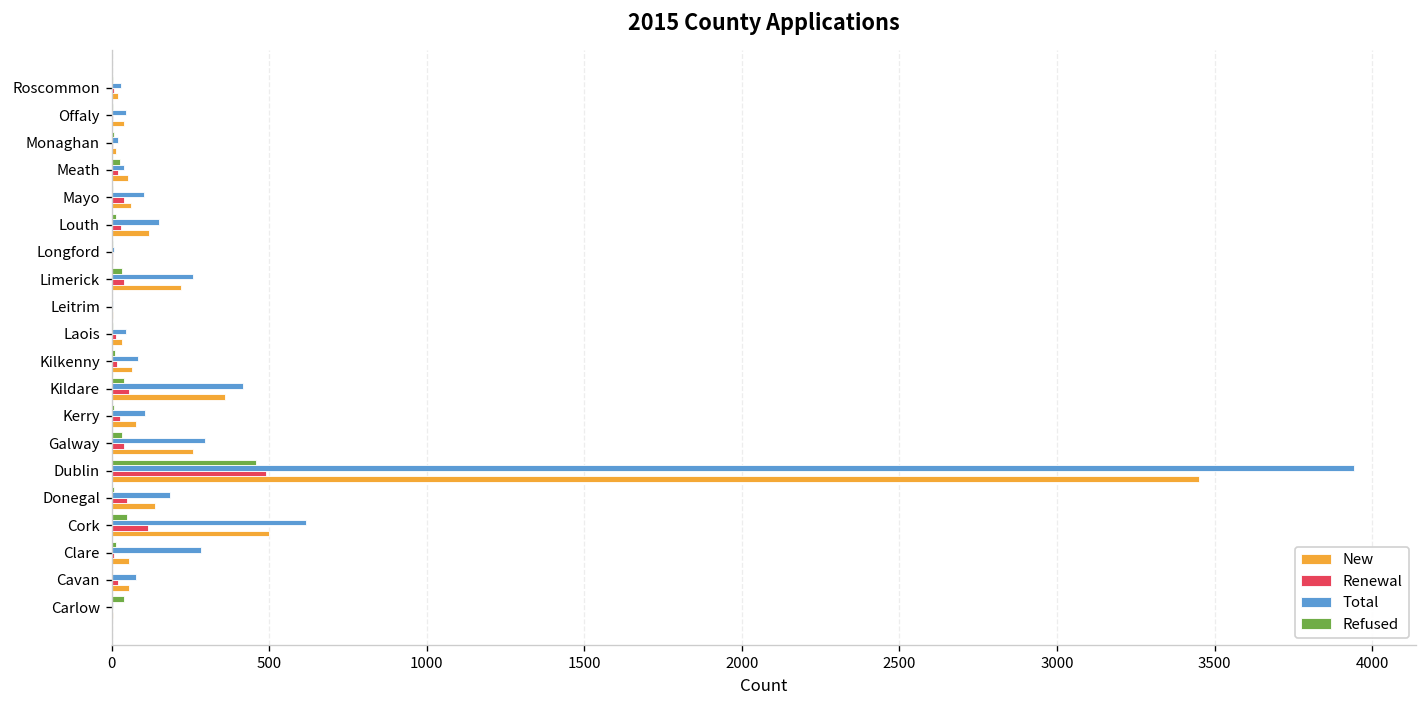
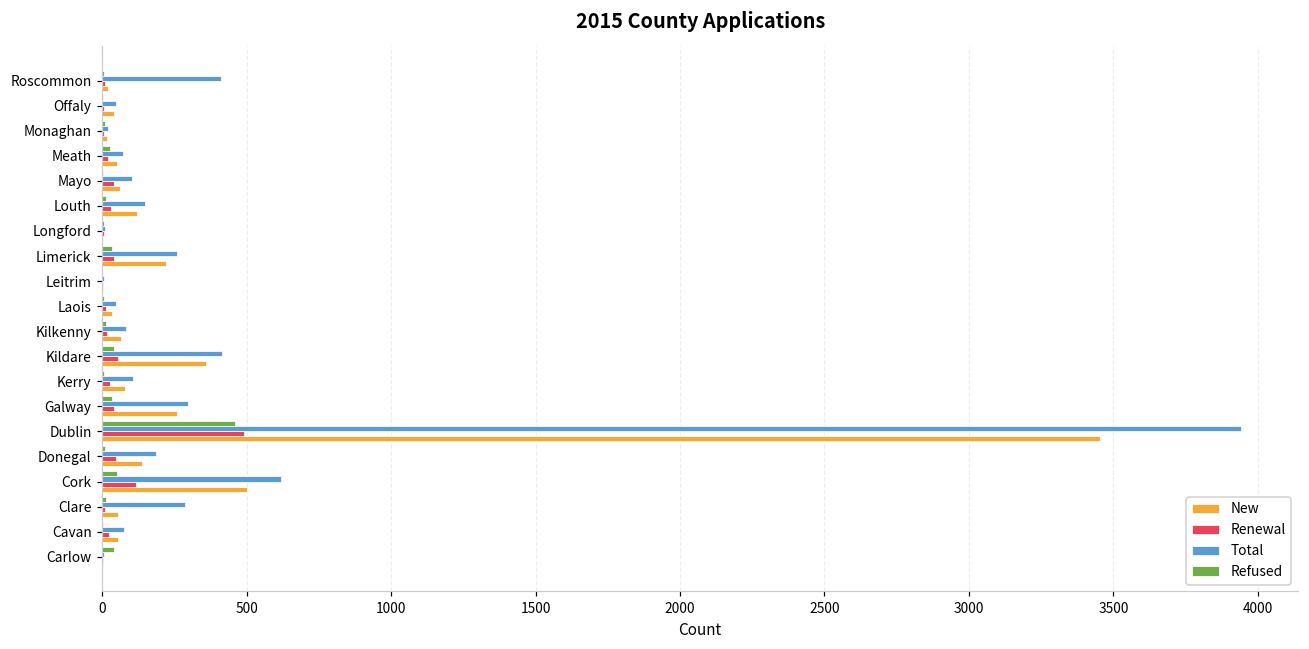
  {
    "New": {
      "Roscommon": 20,
      "Offaly": 40,
      "Monaghan": 20,
      "Meath": 50,
      "Mayo": 60,
      "Louth": 120,
      "Limerick": 220,
      "Laois": 30,
      "Kilkenny": 70,
      "Kildare": 360,
      "Kerry": 80,
      "Galway": 260,
      "Dublin": 3450,
      "Donegal": 140,
      "Cork": 500,
      "Clare": 60,
      "Cavan": 50
    },
    "Renewal": {
      "Meath": 20,
      "Mayo": 40,
      "Louth": 30,
      "Limerick": 40,
      "Laois": 10,
      "Kilkenny": 20,
      "Kildare": 60,
      "Kerry": 30,
      "Galway": 40,
      "Dublin": 490,
      "Donegal": 50,
      "Cork": 120,
      "Cavan": 20
    },
    "Total": {
-     "Roscommon": 30,
+     "Roscommon": 410,
      "Offaly": 50,
      "Monaghan": 20,
-     "Meath": 40,
+     "Meath": 70,
      "Mayo": 100,
      "Louth": 150,
      "Limerick": 260,
      "Laois": 50,
      "Kilkenny": 80,
      "Kildare": 420,
      "Kerry": 110,
      "Galway": 300,
      "Dublin": 3940,
      "Donegal": 190,
      "Cork": 620,
      "Clare": 290,
      "Cavan": 80
    },
    "Refused": {
      "Meath": 30,
      "Louth": 10,
      "Limerick": 30,
      "Leitrim": 0,
      "Kilkenny": 10,
      "Kildare": 40,
      "Galway": 30,
      "Dublin": 460,
      "Cork": 50,
      "Clare": 10,
      "Carlow": 40
    }
  }
